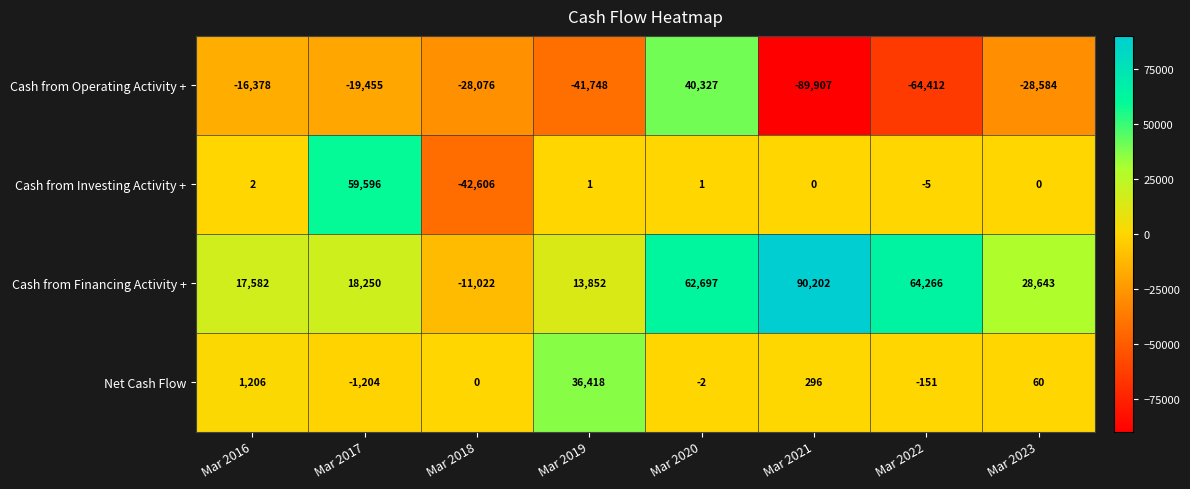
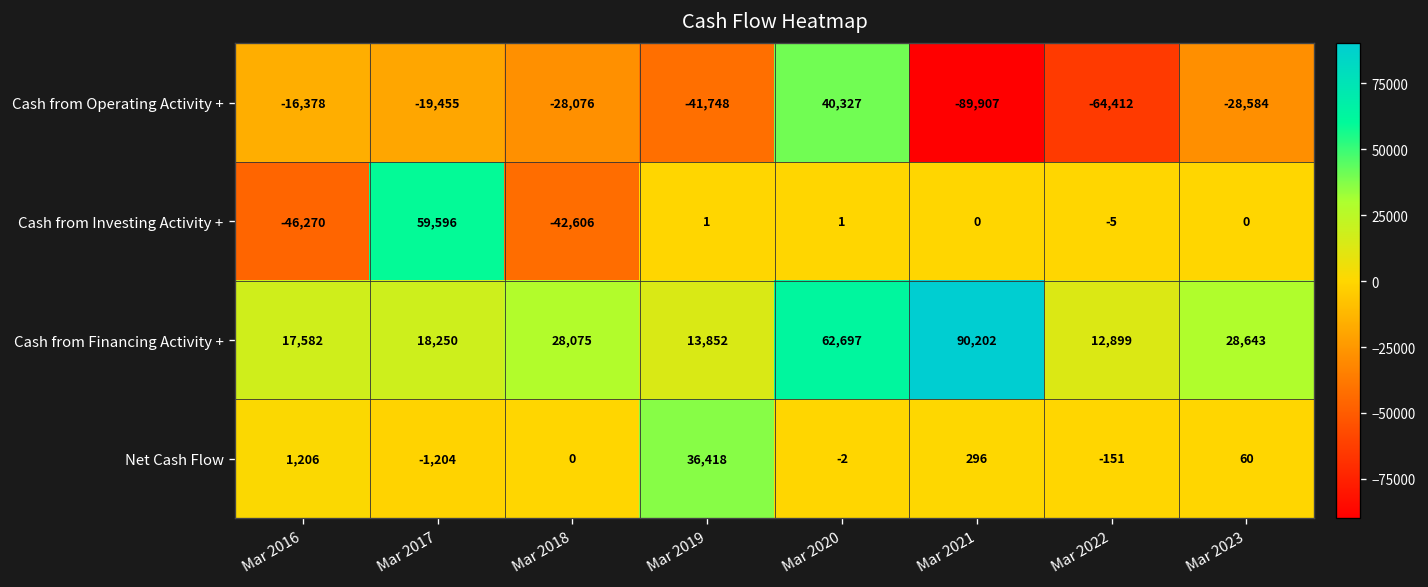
  {
    "Cash from Operating Activity +": {
      "Mar 2016": "-16,378",
      "Mar 2017": "-19,455",
      "Mar 2018": "-28,076",
      "Mar 2019": "-41,748",
      "Mar 2020": "40,327",
      "Mar 2021": "-89,907",
      "Mar 2022": "-64,412",
      "Mar 2023": "-28,584"
    },
    "Cash from Investing Activity +": {
-     "Mar 2016": "2",
+     "Mar 2016": "-46,270",
      "Mar 2017": "59,596",
      "Mar 2018": "-42,606",
      "Mar 2019": "1",
      "Mar 2020": "1",
      "Mar 2021": "0",
      "Mar 2022": "-5",
      "Mar 2023": "0"
    },
    "Cash from Financing Activity +": {
      "Mar 2016": "17,582",
      "Mar 2017": "18,250",
-     "Mar 2018": "-11,022",
+     "Mar 2018": "28,075",
      "Mar 2019": "13,852",
      "Mar 2020": "62,697",
      "Mar 2021": "90,202",
-     "Mar 2022": "64,266",
+     "Mar 2022": "12,899",
      "Mar 2023": "28,643"
    },
    "Net Cash Flow": {
      "Mar 2016": "1,206",
      "Mar 2017": "-1,204",
      "Mar 2018": "0",
      "Mar 2019": "36,418",
      "Mar 2020": "-2",
      "Mar 2021": "296",
      "Mar 2022": "-151",
      "Mar 2023": "60"
    }
  }
